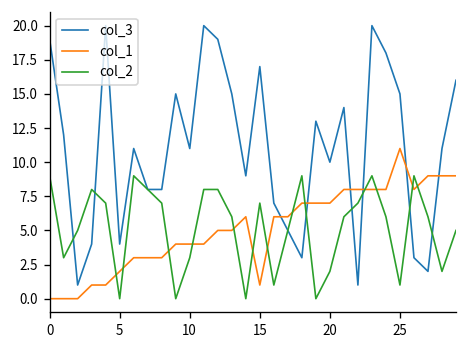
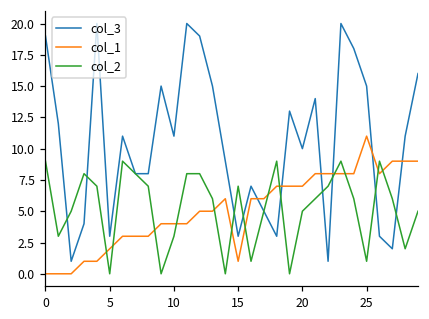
  {
    "col_3": {
      "0": 19,
-     "5": 4,
+     "5": 3,
      "10": 11,
-     "15": 17,
+     "15": 3,
      "20": 10,
      "25": 15
    },
    "col_1": {
      "0": 0,
      "5": 2,
      "10": 4,
      "15": 1,
      "20": 7,
      "25": 11
    },
    "col_2": {
      "0": 9,
      "5": 0,
      "10": 3,
      "15": 7,
-     "20": 2,
+     "20": 5,
      "25": 1
    }
  }
